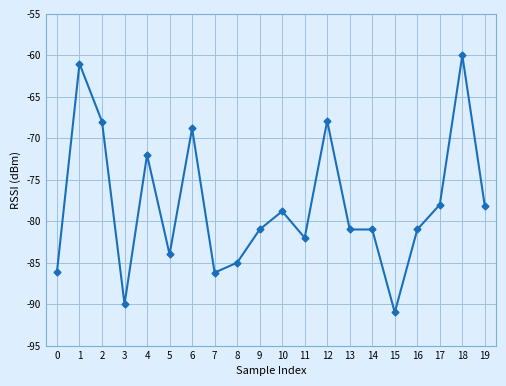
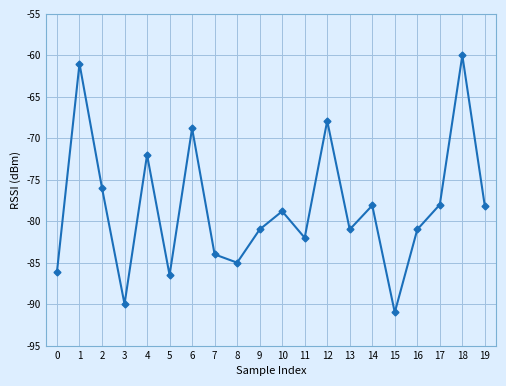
  {
    "0": -86,
    "1": -61,
-   "2": -68,
+   "2": -76,
    "3": -90,
    "4": -72,
-   "5": -84,
+   "5": -87,
    "6": -69,
-   "7": -86,
+   "7": -84,
    "8": -85,
    "9": -81,
    "10": -79,
    "11": -82,
    "12": -68,
    "13": -81,
-   "14": -81,
+   "14": -78,
    "15": -91,
    "16": -81,
    "17": -78,
    "18": -60,
    "19": -78
  }
